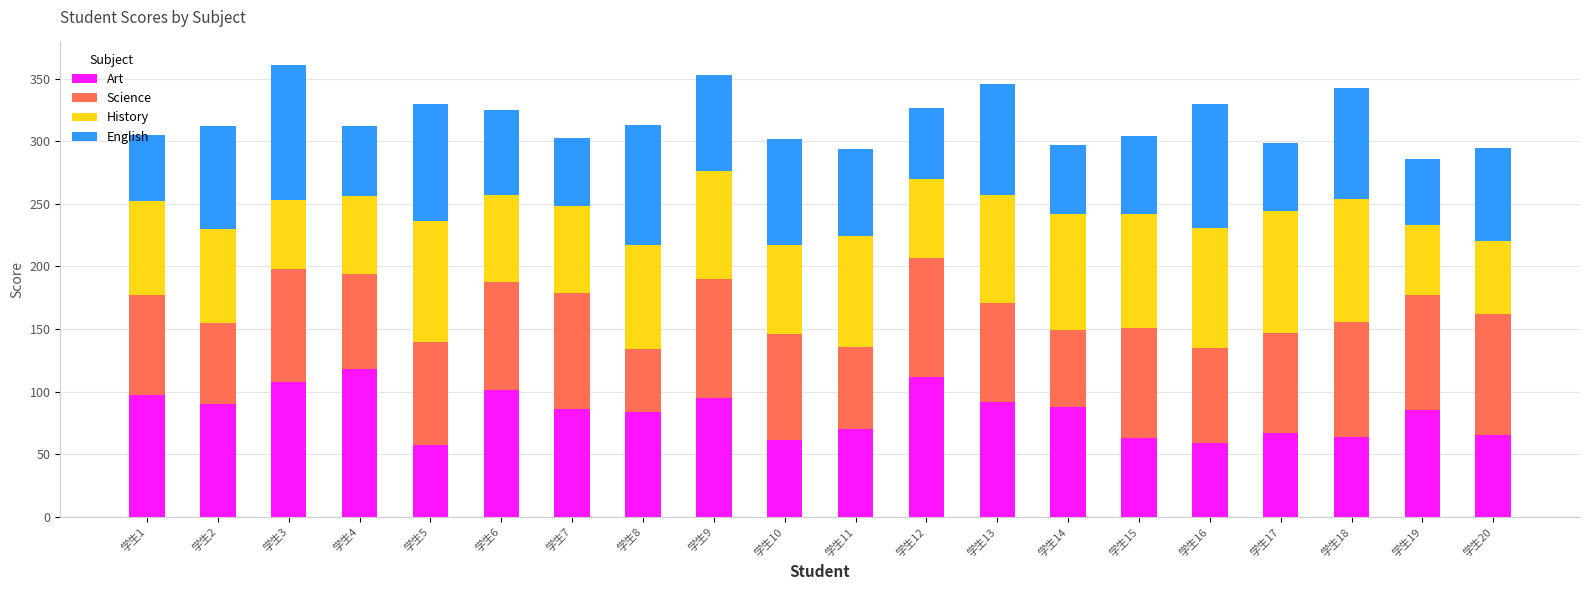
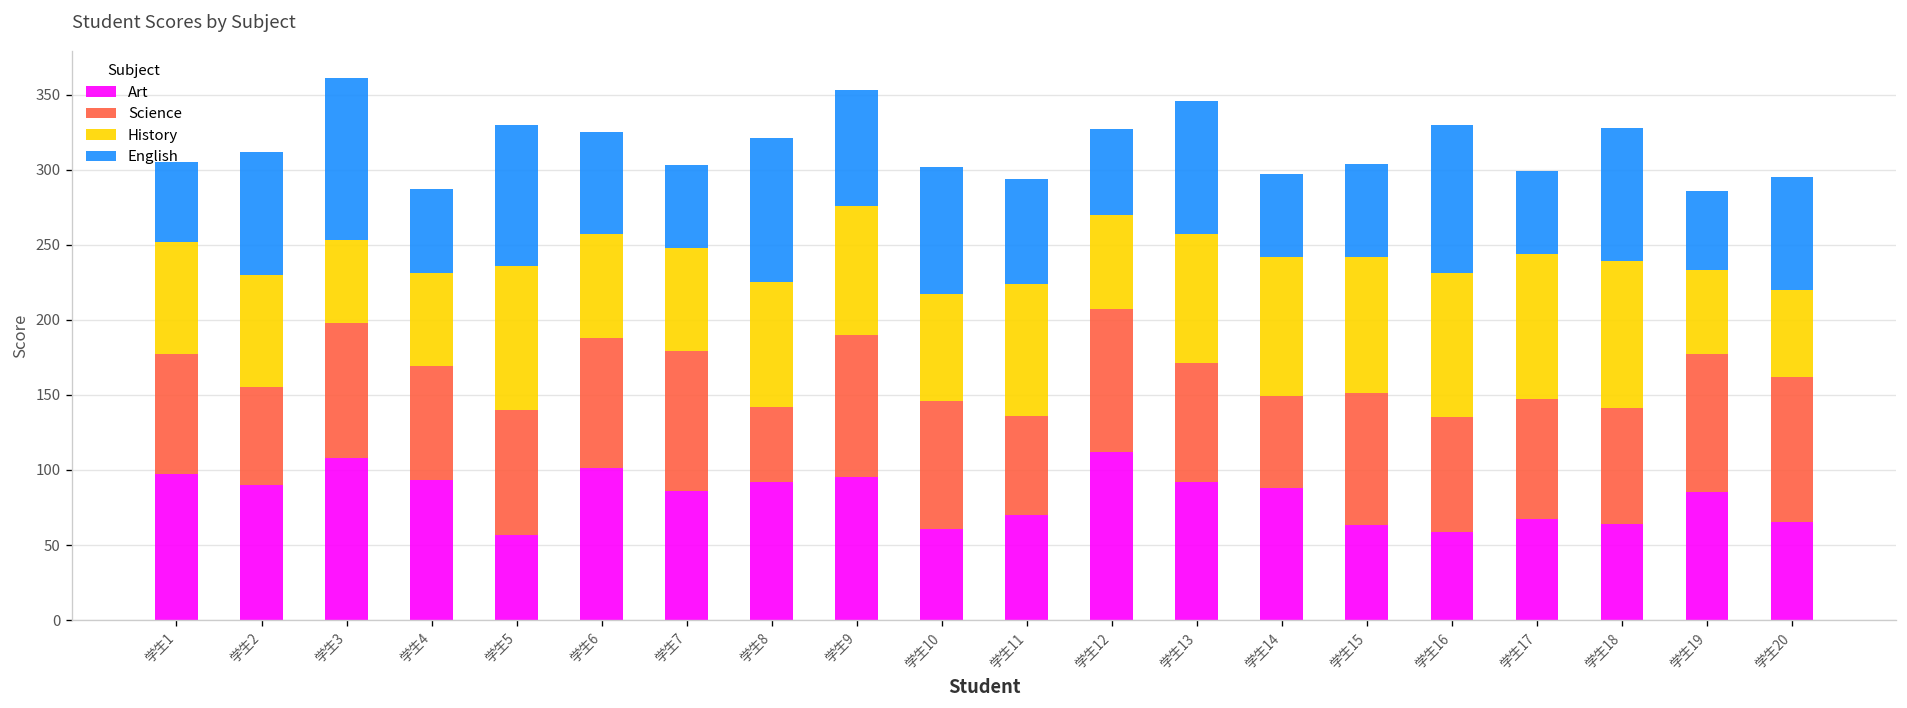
  {
    "Art": {
      "学生1": 97,
      "学生2": 90,
      "学生3": 108,
-     "学生4": 118,
+     "学生4": 93,
      "学生5": 57,
      "学生6": 101,
      "学生7": 86,
-     "学生8": 84,
+     "学生8": 92,
      "学生9": 95,
      "学生10": 61,
      "学生11": 70,
      "学生12": 112,
      "学生13": 92,
      "学生14": 88,
      "学生15": 63,
      "学生16": 59,
      "学生17": 67,
      "学生18": 64,
      "学生19": 85,
      "学生20": 65
    },
    "Science": {
      "学生1": 80,
      "学生2": 65,
      "学生3": 90,
      "学生4": 76,
      "学生5": 83,
      "学生6": 87,
      "学生7": 93,
      "学生8": 50,
      "学生9": 95,
      "学生10": 85,
      "学生11": 66,
      "学生12": 95,
      "学生13": 79,
      "学生14": 61,
      "学生15": 88,
      "学生16": 76,
      "学生17": 80,
-     "学生18": 92,
+     "学生18": 77,
      "学生19": 92,
      "学生20": 97
    },
    "History": {
      "学生1": 75,
      "学生2": 75,
      "学生3": 55,
      "学生4": 62,
      "学生5": 96,
      "学生6": 69,
      "学生7": 69,
      "学生8": 83,
      "学生9": 86,
      "学生10": 71,
      "学生11": 88,
      "学生12": 63,
      "学生13": 86,
      "学生14": 93,
      "学生15": 91,
      "学生16": 96,
      "学生17": 97,
      "学生18": 98,
      "学生19": 56,
      "学生20": 58
    },
    "English": {
      "学生1": 53,
      "学生2": 82,
      "学生3": 108,
      "学生4": 56,
      "学生5": 94,
      "学生6": 68,
      "学生7": 55,
      "学生8": 96,
      "学生9": 77,
      "学生10": 85,
      "学生11": 70,
      "学生12": 57,
      "学生13": 89,
      "学生14": 55,
      "学生15": 62,
      "学生16": 99,
      "学生17": 55,
      "学生18": 89,
      "学生19": 53,
      "学生20": 75
    }
  }
